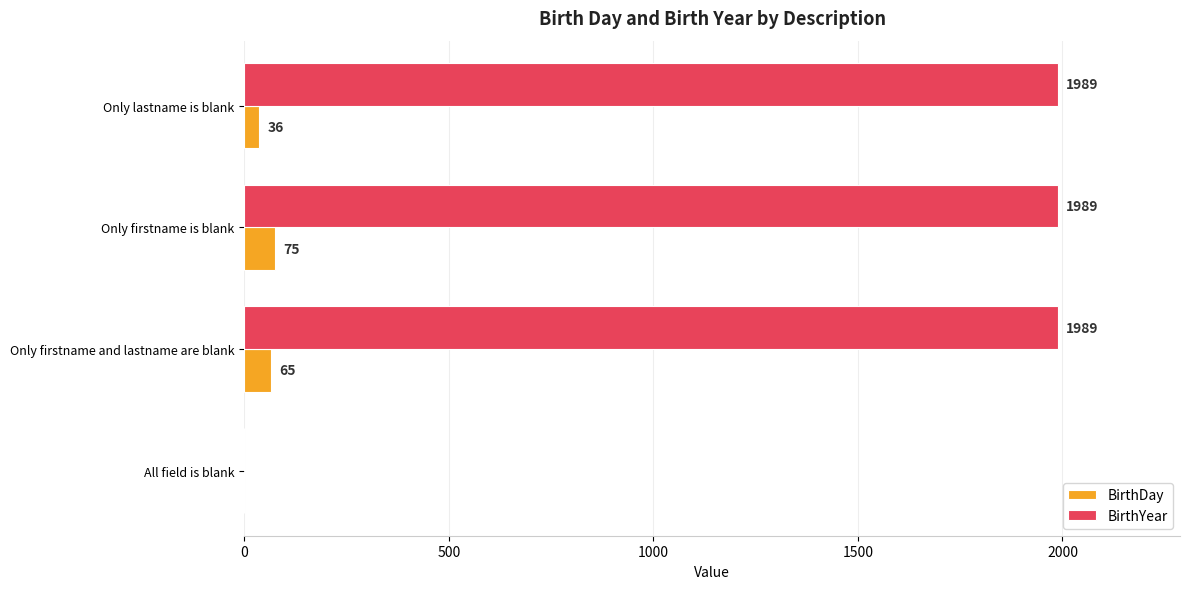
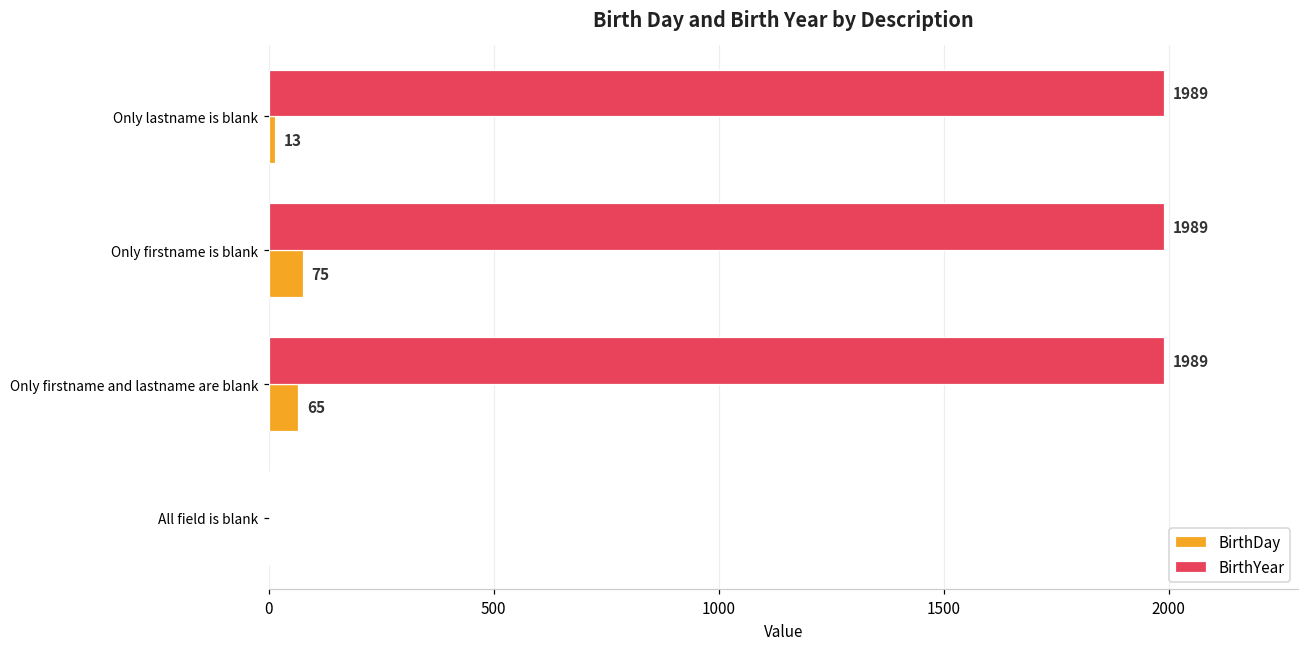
  {
    "BirthDay": {
-     "Only lastname is blank": 36,
+     "Only lastname is blank": 13,
      "Only firstname is blank": 75,
      "Only firstname and lastname are blank": 65
    },
    "BirthYear": {
      "Only lastname is blank": 1989,
      "Only firstname is blank": 1989,
      "Only firstname and lastname are blank": 1989
    }
  }
